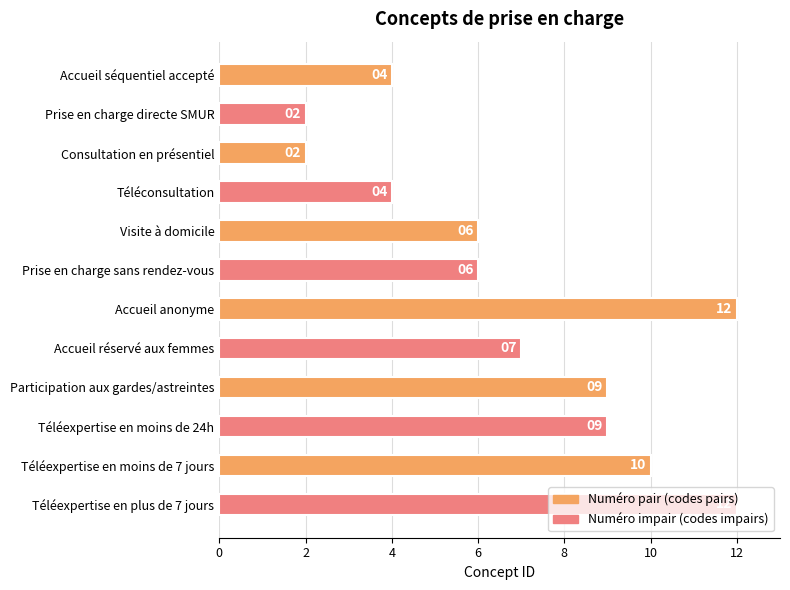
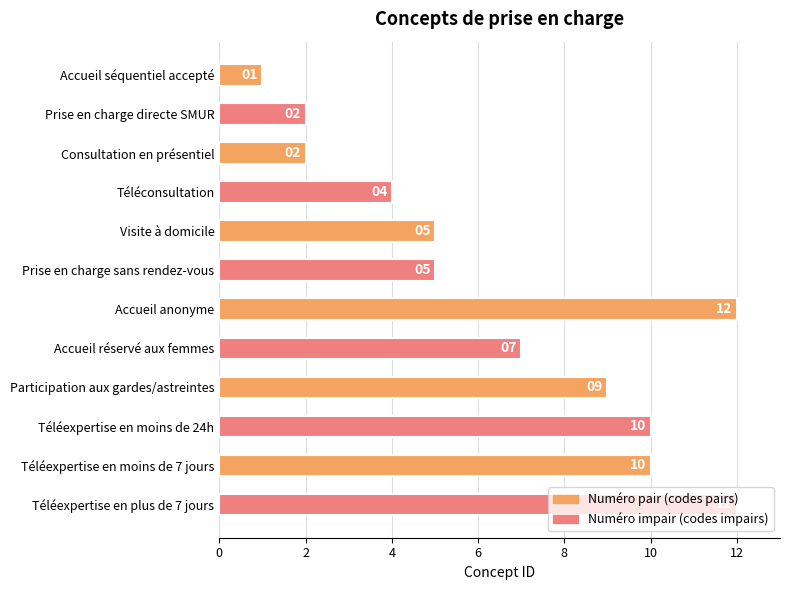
  {
-   "Accueil séquentiel accepté": "04",
+   "Accueil séquentiel accepté": "01",
    "Prise en charge directe SMUR": "02",
    "Consultation en présentiel": "02",
    "Téléconsultation": "04",
-   "Visite à domicile": "06",
-   "Prise en charge sans rendez-vous": "06",
+   "Visite à domicile": "05",
+   "Prise en charge sans rendez-vous": "05",
    "Accueil anonyme": "12",
    "Accueil réservé aux femmes": "07",
    "Participation aux gardes/astreintes": "09",
-   "Téléexpertise en moins de 24h": "09",
+   "Téléexpertise en moins de 24h": "10",
    "Téléexpertise en moins de 7 jours": "10"
  }
